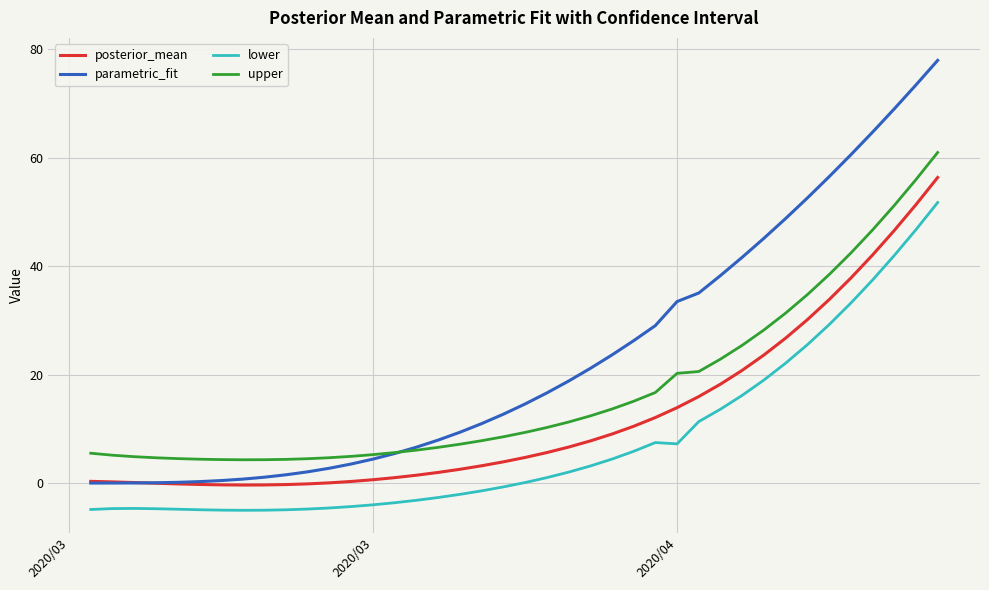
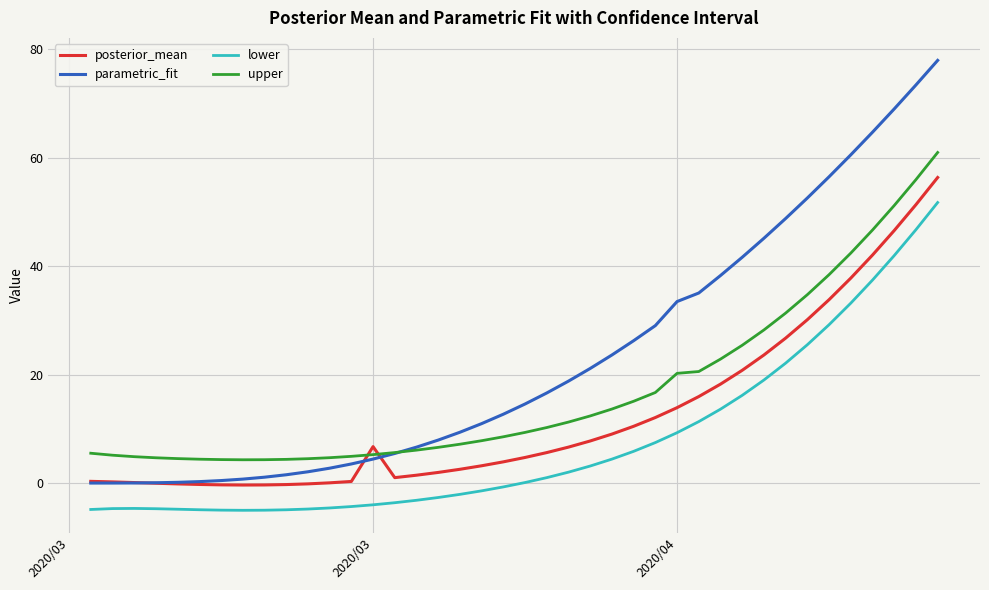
  {
    "posterior_mean": {
-     "2020/03": 1,
+     "2020/03": 7,
      "2020/04": 14
    },
    "parametric_fit": {
      "2020/03": 4,
      "2020/04": 33
    },
    "lower": {
      "2020/03": -4,
-     "2020/04": 7
+     "2020/04": 9
    },
    "upper": {
      "2020/03": 5,
      "2020/04": 20
    }
  }
